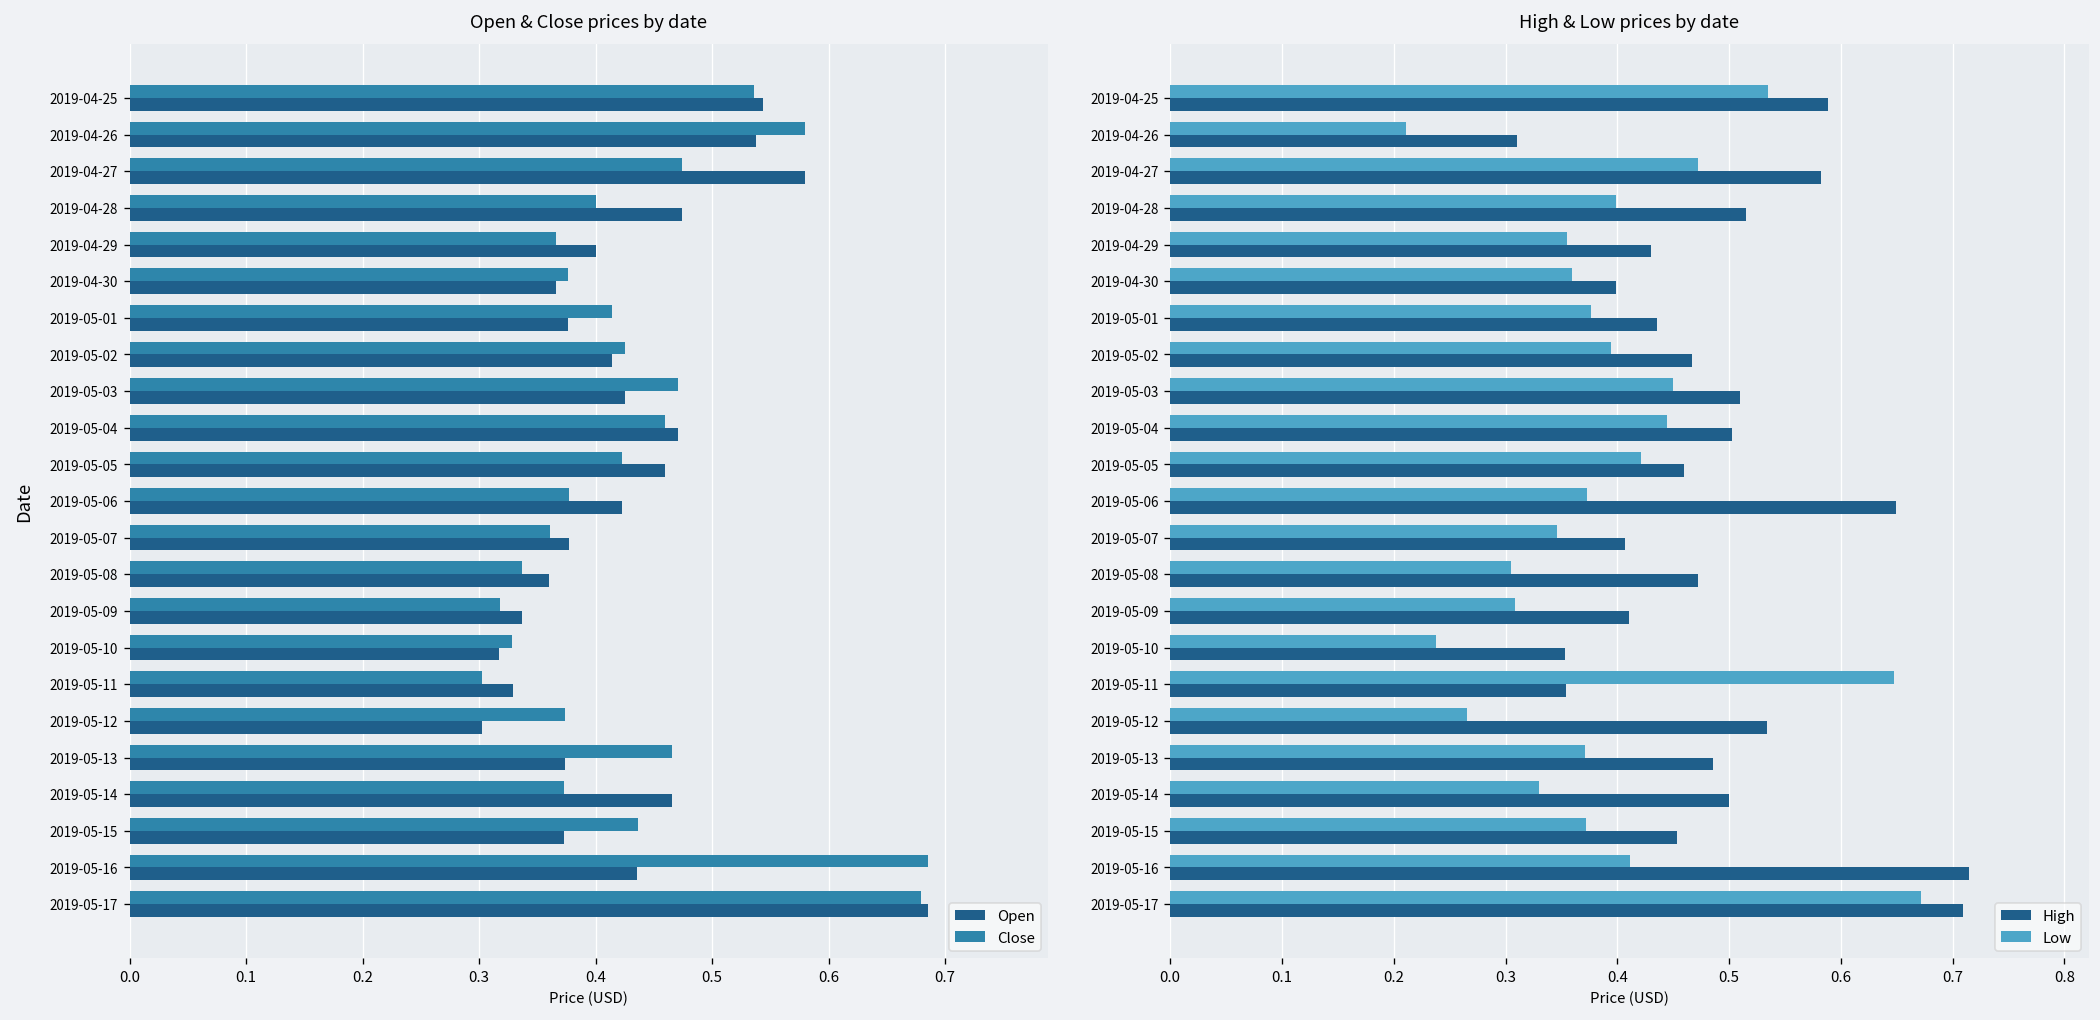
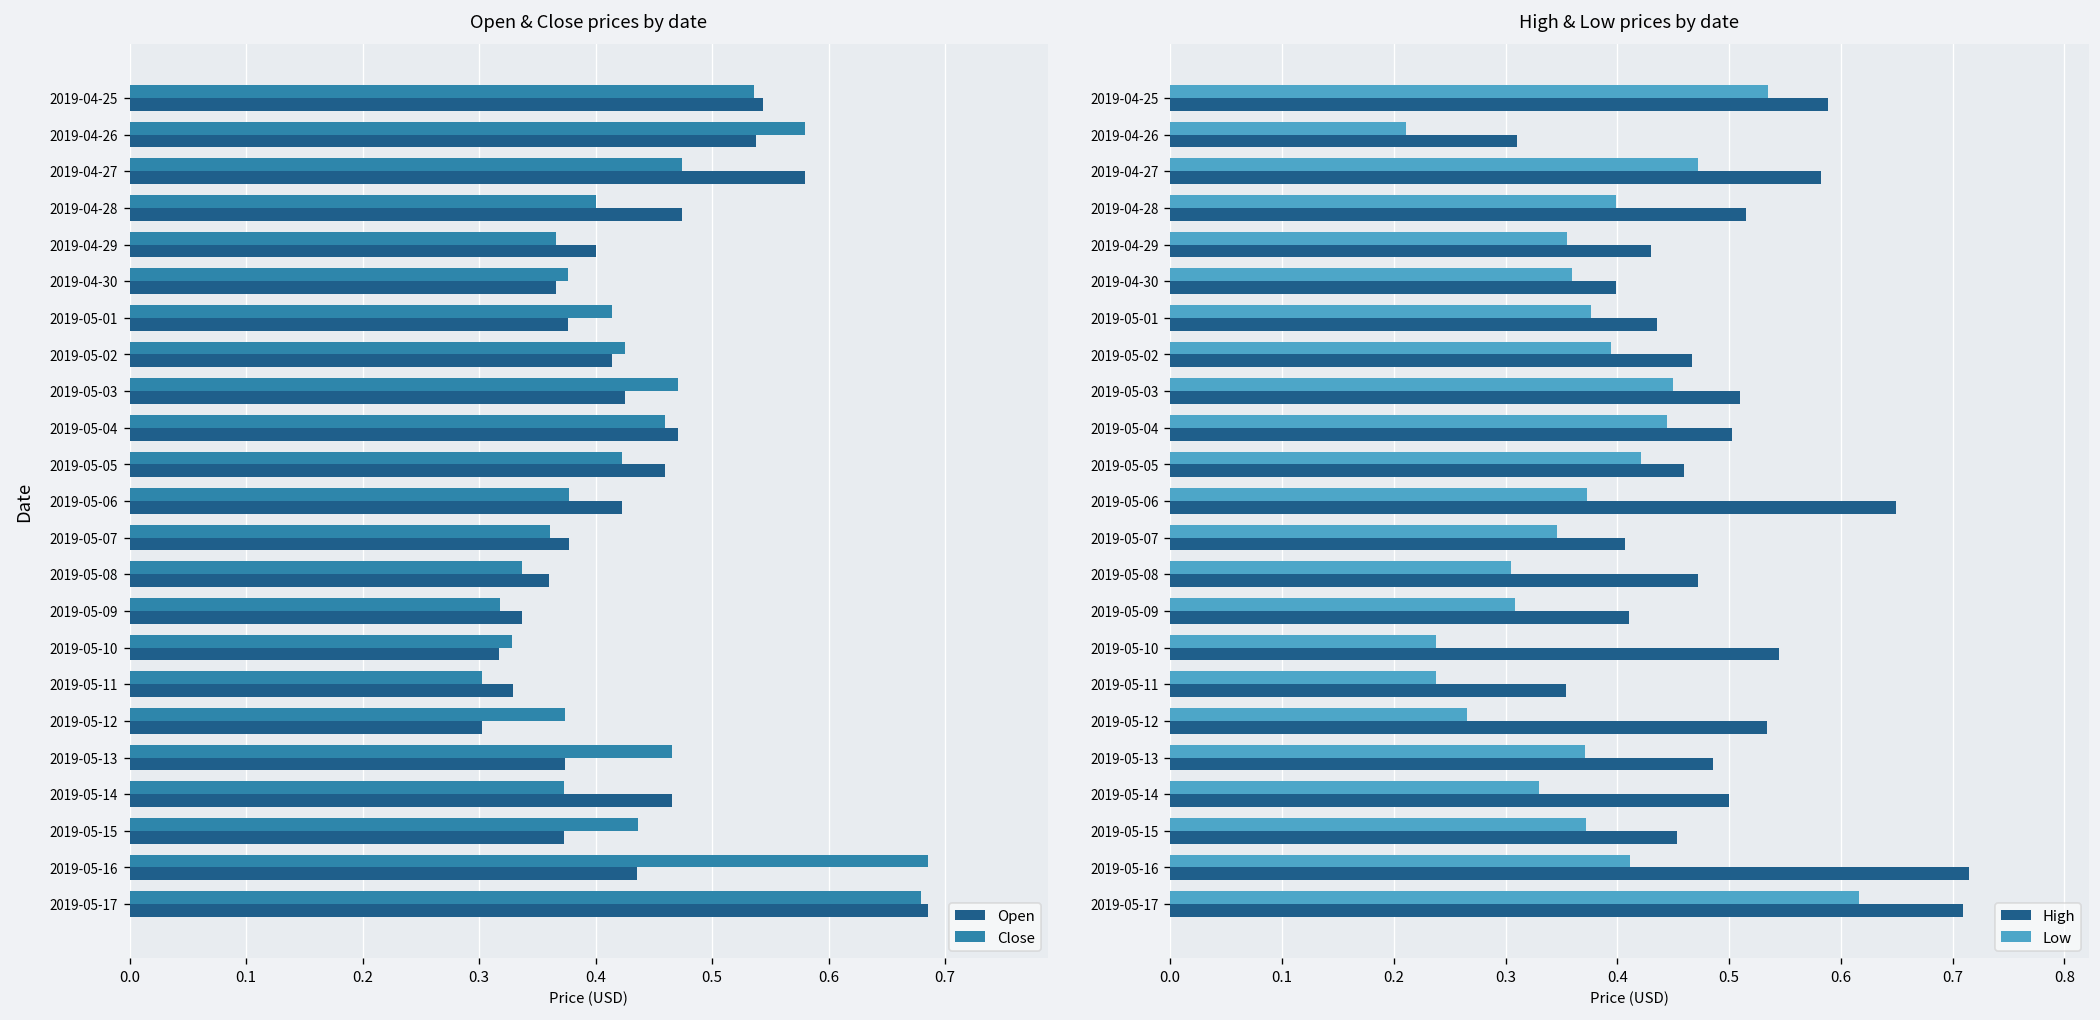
  {
    "High & Low prices by date": {
      "High": {
        "2019-04-25": 0.59,
        "2019-04-26": 0.31,
        "2019-04-27": 0.58,
        "2019-04-28": 0.52,
        "2019-04-29": 0.43,
        "2019-04-30": 0.40,
        "2019-05-01": 0.44,
        "2019-05-02": 0.47,
        "2019-05-03": 0.51,
        "2019-05-04": 0.50,
        "2019-05-05": 0.46,
        "2019-05-06": 0.65,
        "2019-05-07": 0.41,
        "2019-05-08": 0.47,
        "2019-05-09": 0.41,
-       "2019-05-10": 0.35,
+       "2019-05-10": 0.54,
        "2019-05-11": 0.35,
        "2019-05-12": 0.53,
        "2019-05-13": 0.49,
        "2019-05-14": 0.50,
        "2019-05-15": 0.45,
        "2019-05-16": 0.71,
        "2019-05-17": 0.71
      },
      "Low": {
        "2019-04-25": 0.53,
        "2019-04-26": 0.21,
        "2019-04-27": 0.47,
        "2019-04-28": 0.40,
        "2019-04-29": 0.36,
        "2019-04-30": 0.36,
        "2019-05-01": 0.38,
        "2019-05-02": 0.39,
        "2019-05-03": 0.45,
        "2019-05-04": 0.44,
        "2019-05-05": 0.42,
        "2019-05-06": 0.37,
        "2019-05-07": 0.35,
        "2019-05-08": 0.30,
        "2019-05-09": 0.31,
        "2019-05-10": 0.24,
-       "2019-05-11": 0.65,
+       "2019-05-11": 0.24,
        "2019-05-12": 0.27,
        "2019-05-13": 0.37,
        "2019-05-14": 0.33,
        "2019-05-15": 0.37,
        "2019-05-16": 0.41,
-       "2019-05-17": 0.67
+       "2019-05-17": 0.62
      }
    }
  }
